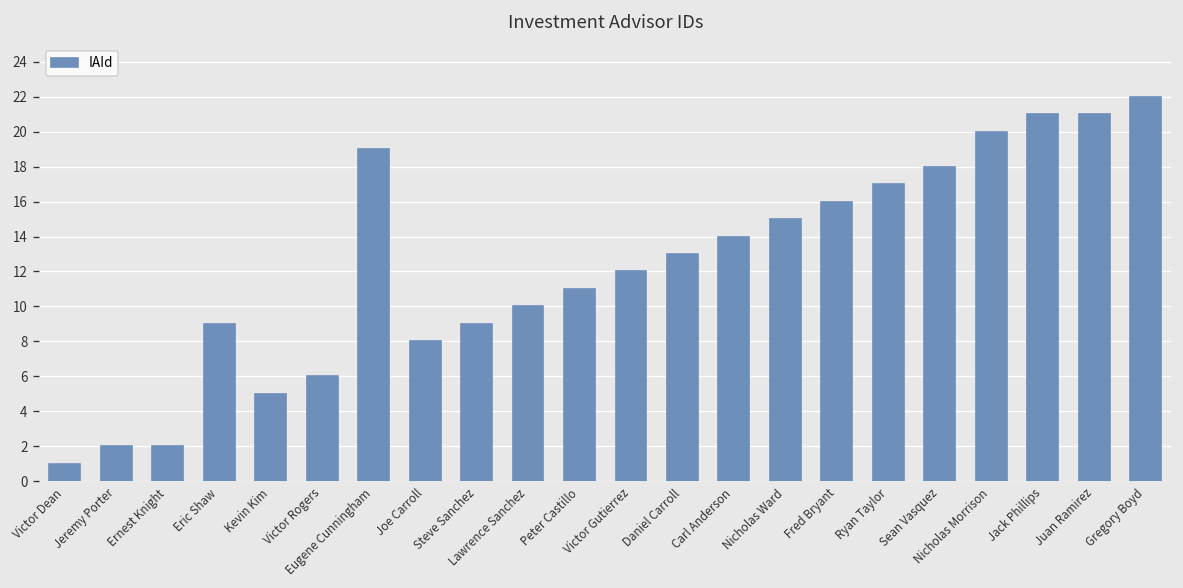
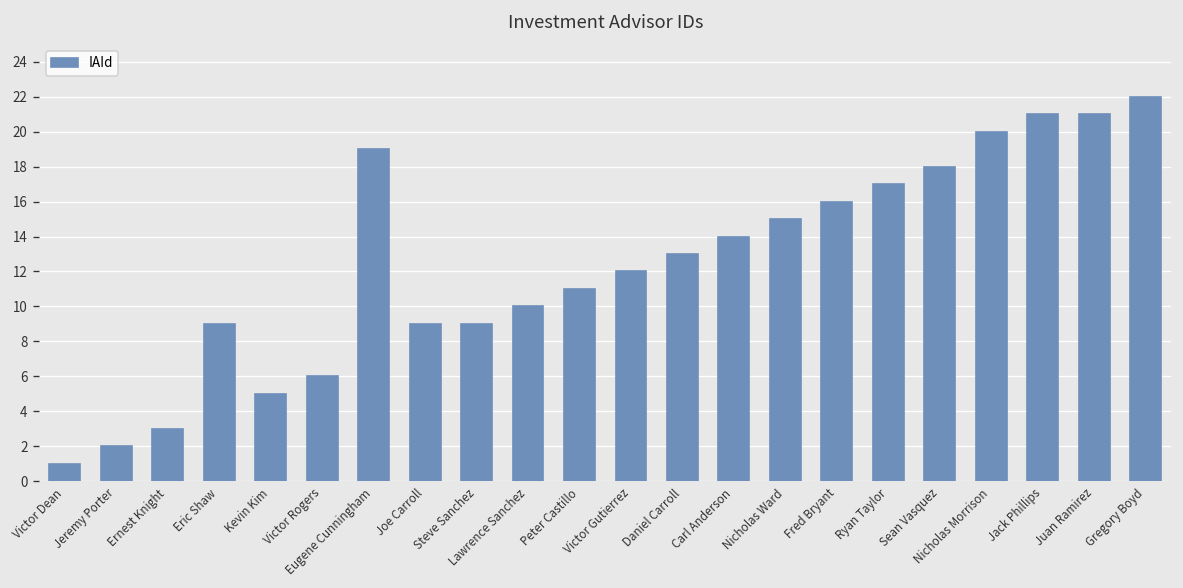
  {
    "Victor Dean": 1,
    "Jeremy Porter": 2,
-   "Ernest Knight": 2,
+   "Ernest Knight": 3,
    "Eric Shaw": 9,
    "Kevin Kim": 5,
    "Victor Rogers": 6,
    "Eugene Cunningham": 19,
-   "Joe Carroll": 8,
+   "Joe Carroll": 9,
    "Steve Sanchez": 9,
    "Lawrence Sanchez": 10,
    "Peter Castillo": 11,
    "Victor Gutierrez": 12,
    "Daniel Carroll": 13,
    "Carl Anderson": 14,
    "Nicholas Ward": 15,
    "Fred Bryant": 16,
    "Ryan Taylor": 17,
    "Sean Vasquez": 18,
    "Nicholas Morrison": 20,
    "Jack Phillips": 21,
    "Juan Ramirez": 21,
    "Gregory Boyd": 22
  }
